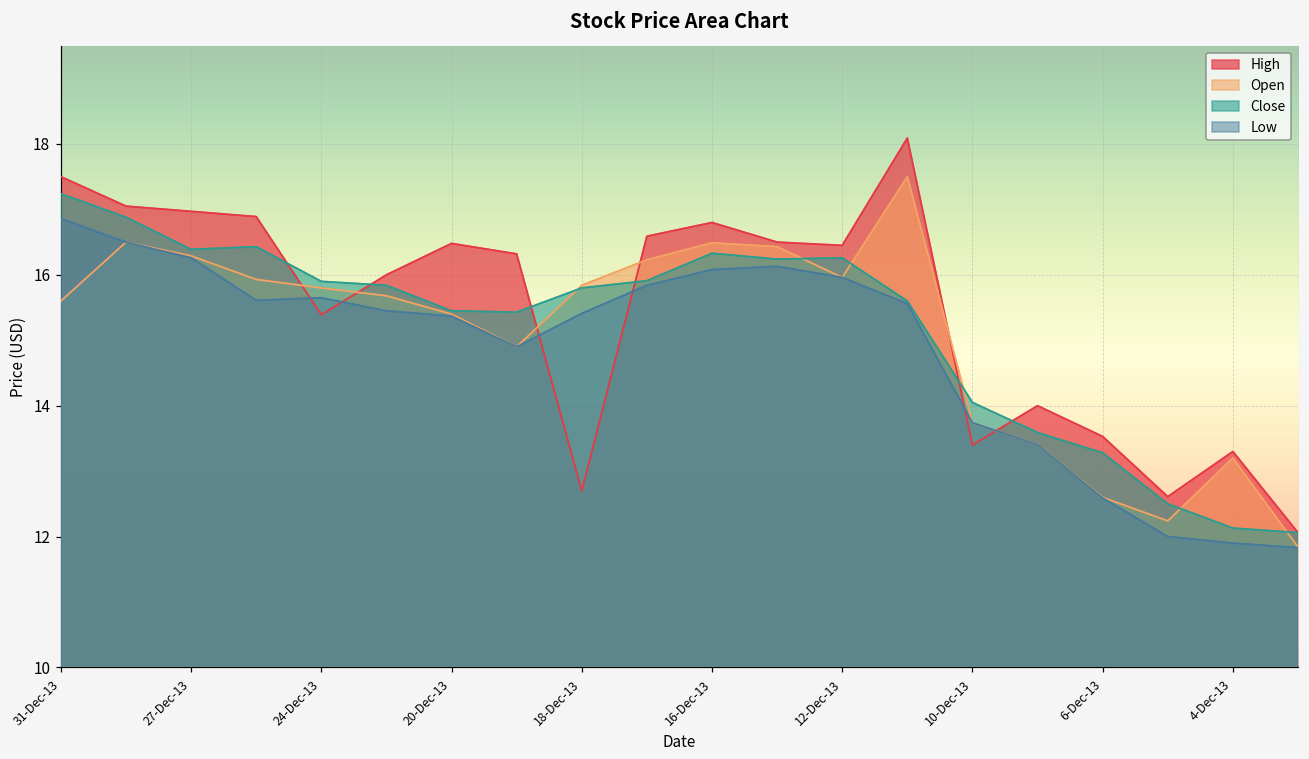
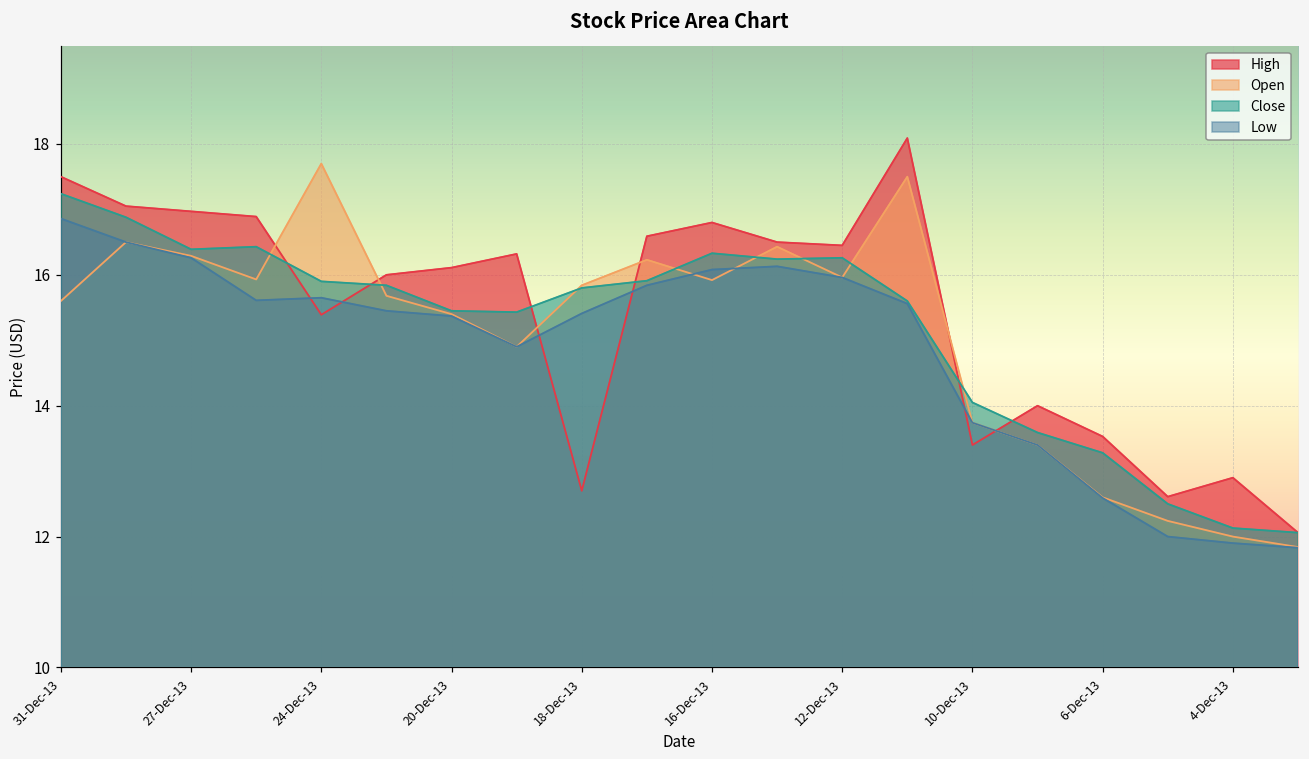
  {
    "High": {
      "31-Dec-13": 17.5,
      "27-Dec-13": 17.0,
      "24-Dec-13": 15.4,
-     "20-Dec-13": 16.5,
+     "20-Dec-13": 16.1,
      "18-Dec-13": 12.7,
      "16-Dec-13": 16.8,
      "12-Dec-13": 16.5,
      "10-Dec-13": 13.4,
      "6-Dec-13": 13.5,
-     "4-Dec-13": 13.3
+     "4-Dec-13": 12.9
    },
    "Open": {
      "31-Dec-13": 15.6,
-     "24-Dec-13": 15.8,
-     "16-Dec-13": 16.5,
-     "4-Dec-13": 13.2
+     "24-Dec-13": 17.7,
+     "16-Dec-13": 15.9,
+     "4-Dec-13": 12.0
    }
  }
